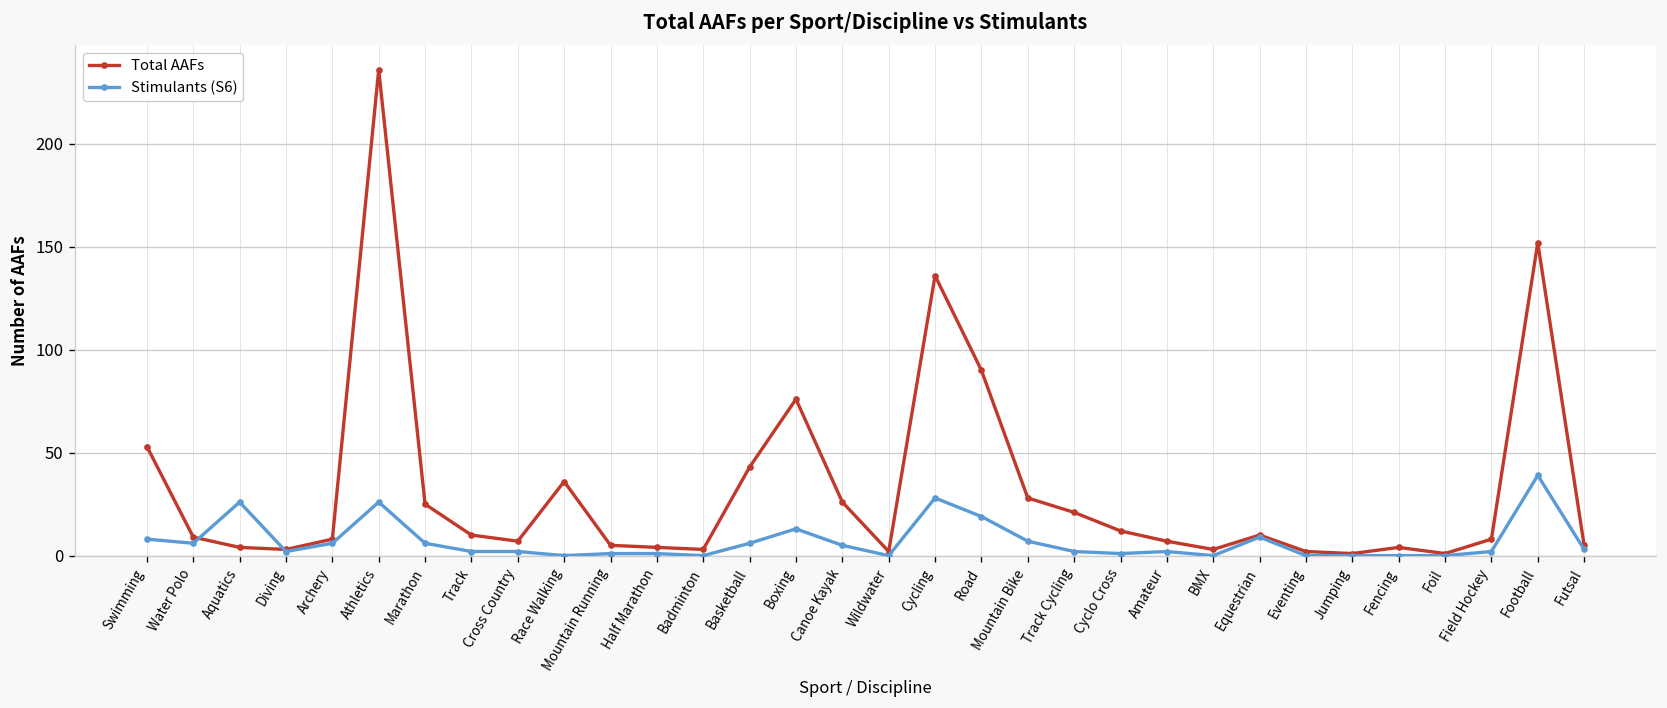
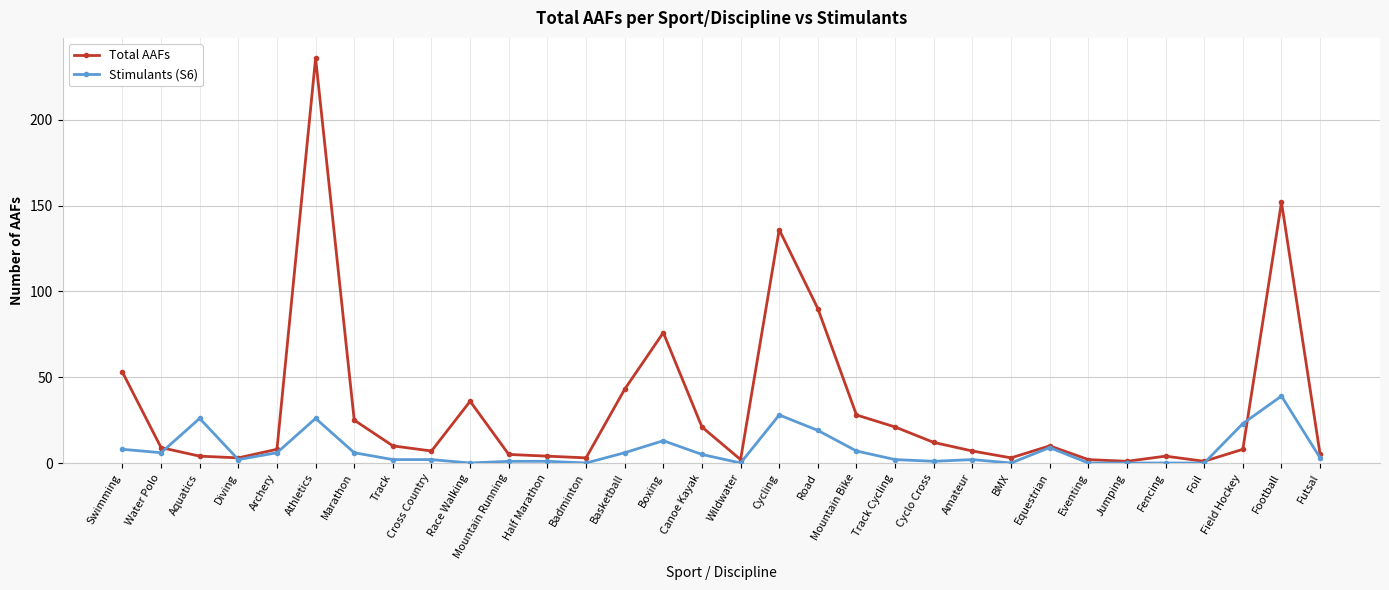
  {
    "Total AAFs": {
      "Swimming": 53,
      "Water Polo": 9,
      "Aquatics": 4,
      "Archery": 8,
      "Athletics": 236,
      "Marathon": 25,
      "Track": 10,
      "Cross Country": 7,
      "Race Walking": 36,
      "Mountain Running": 5,
      "Half Marathon": 4,
      "Badminton": 3,
      "Basketball": 43,
      "Boxing": 76,
-     "Canoe Kayak": 26,
+     "Canoe Kayak": 21,
      "Wildwater": 2,
      "Cycling": 136,
      "Road": 90,
      "Mountain Bike": 28,
      "Track Cycling": 21,
      "Cyclo Cross": 12,
      "Amateur": 7,
      "BMX": 3,
      "Eventing": 2,
      "Fencing": 4,
      "Field Hockey": 8,
      "Football": 152,
      "Futsal": 5
    },
    "Stimulants (S6)": {
      "Swimming": 8,
      "Water Polo": 6,
      "Aquatics": 26,
      "Archery": 6,
      "Athletics": 26,
      "Marathon": 6,
      "Track": 2,
      "Cross Country": 2,
      "Race Walking": 0,
      "Mountain Running": 1,
      "Half Marathon": 1,
      "Badminton": 0,
      "Basketball": 6,
      "Boxing": 13,
      "Canoe Kayak": 5,
      "Wildwater": 0,
      "Cycling": 28,
      "Road": 19,
      "Mountain Bike": 7,
      "Track Cycling": 2,
      "Cyclo Cross": 1,
      "Amateur": 2,
      "BMX": 0,
      "Eventing": 0,
      "Fencing": 0,
-     "Field Hockey": 2,
+     "Field Hockey": 23,
      "Football": 39,
      "Futsal": 3
    }
  }
